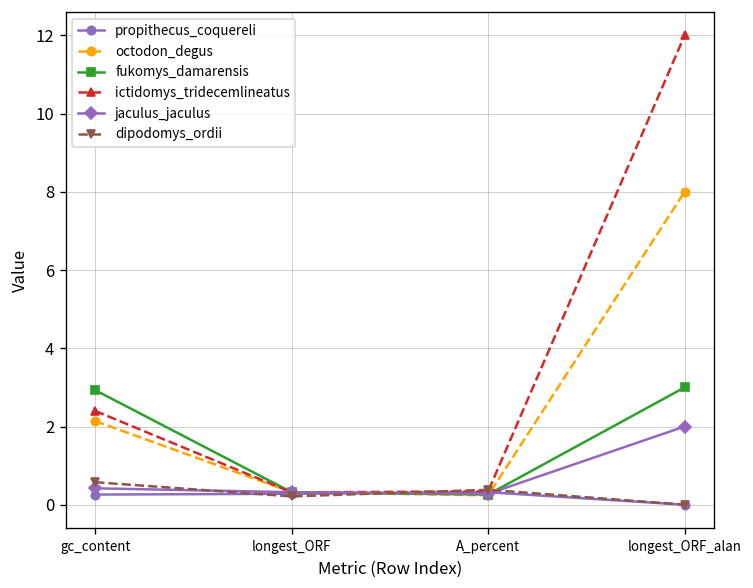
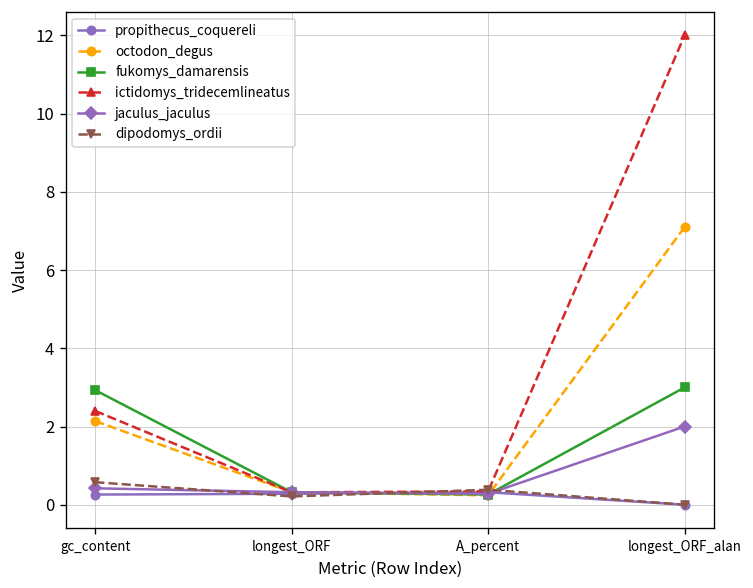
  {
    "octodon_degus": {
      "gc_content": 2.1,
-     "longest_ORF_alan": 8.0
+     "longest_ORF_alan": 7.1
    },
    "fukomys_damarensis": {
      "gc_content": 2.9,
      "longest_ORF_alan": 3.0
    },
    "ictidomys_tridecemlineatus": {
      "gc_content": 2.4,
      "longest_ORF_alan": 12.0
    },
    "dipodomys_ordii": {
      "gc_content": 0.6
    }
  }
